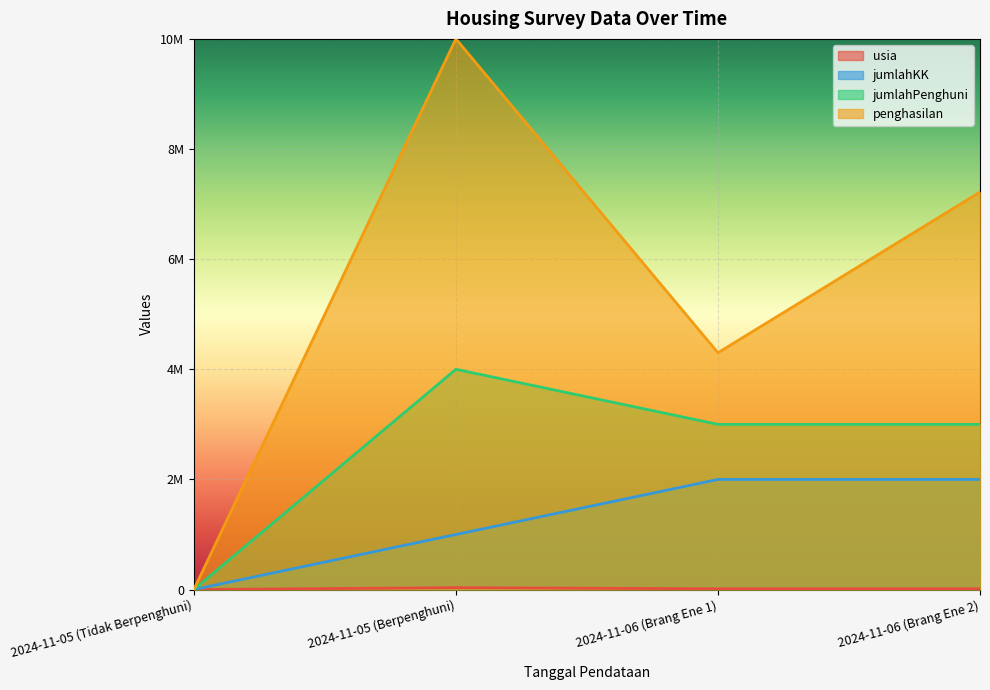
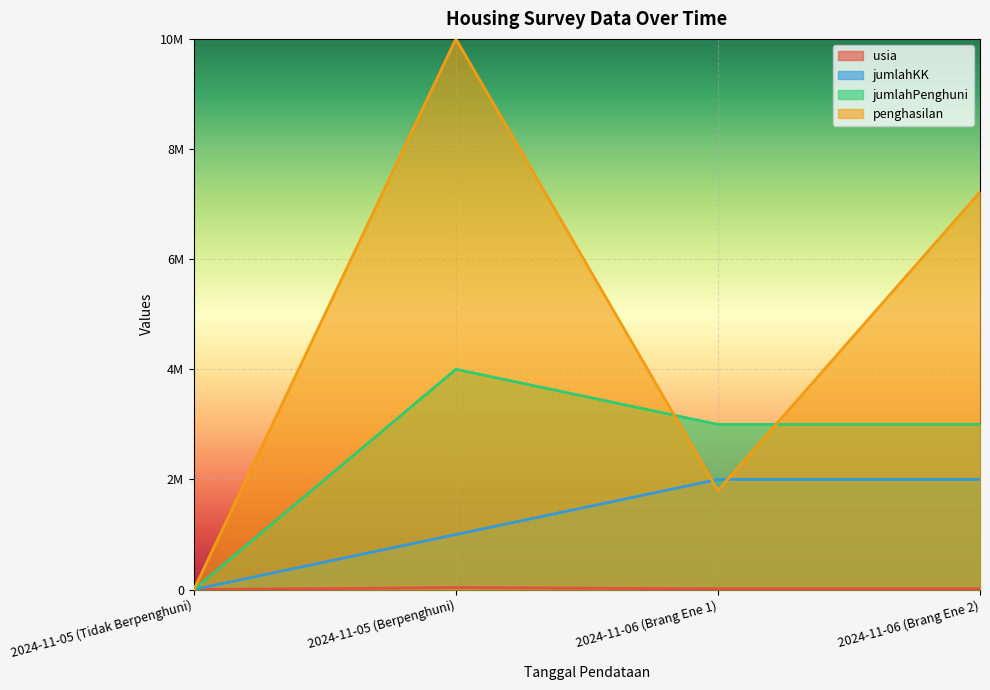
  {
    "usia": {
      "2024-11-05 (Berpenghuni)": 0,
      "2024-11-06 (Brang Ene 1)": 0,
      "2024-11-06 (Brang Ene 2)": 0
    },
    "jumlahKK": {
      "2024-11-05 (Berpenghuni)": 1000000,
      "2024-11-06 (Brang Ene 1)": 2000000,
      "2024-11-06 (Brang Ene 2)": 2000000
    },
    "jumlahPenghuni": {
      "2024-11-05 (Berpenghuni)": 4000000,
      "2024-11-06 (Brang Ene 1)": 3000000,
      "2024-11-06 (Brang Ene 2)": 3000000
    },
    "penghasilan": {
      "2024-11-05 (Berpenghuni)": 10000000,
-     "2024-11-06 (Brang Ene 1)": 4300000,
+     "2024-11-06 (Brang Ene 1)": 1800000,
      "2024-11-06 (Brang Ene 2)": 7200000
    }
  }
